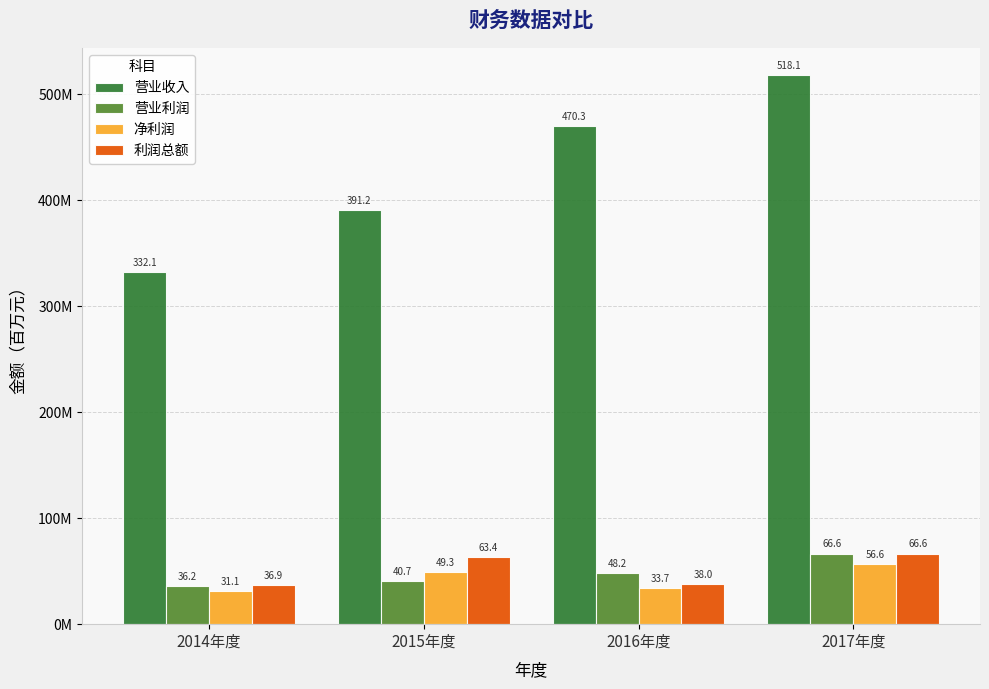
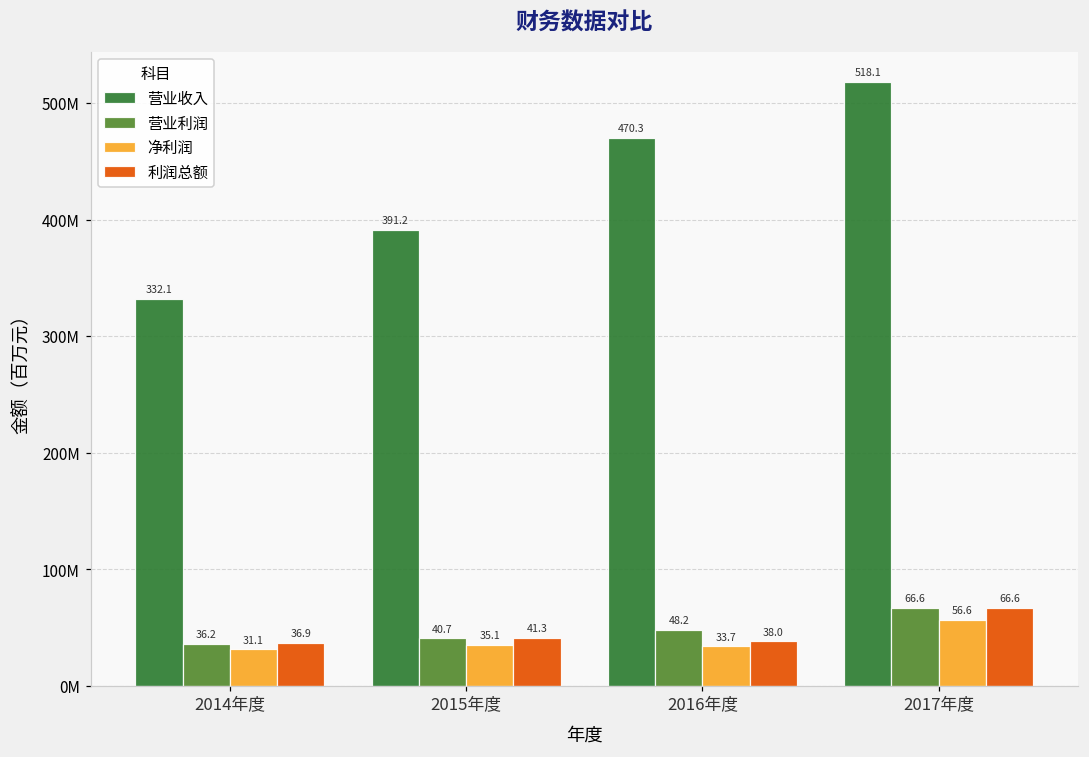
  {
    "净利润": {
      "2014年度": 31.1,
-     "2015年度": 49.3,
+     "2015年度": 35.1,
      "2016年度": 33.7,
      "2017年度": 56.6
    },
    "利润总额": {
      "2014年度": 36.9,
-     "2015年度": 63.4,
+     "2015年度": 41.3,
      "2016年度": 38.0,
      "2017年度": 66.6
    }
  }
